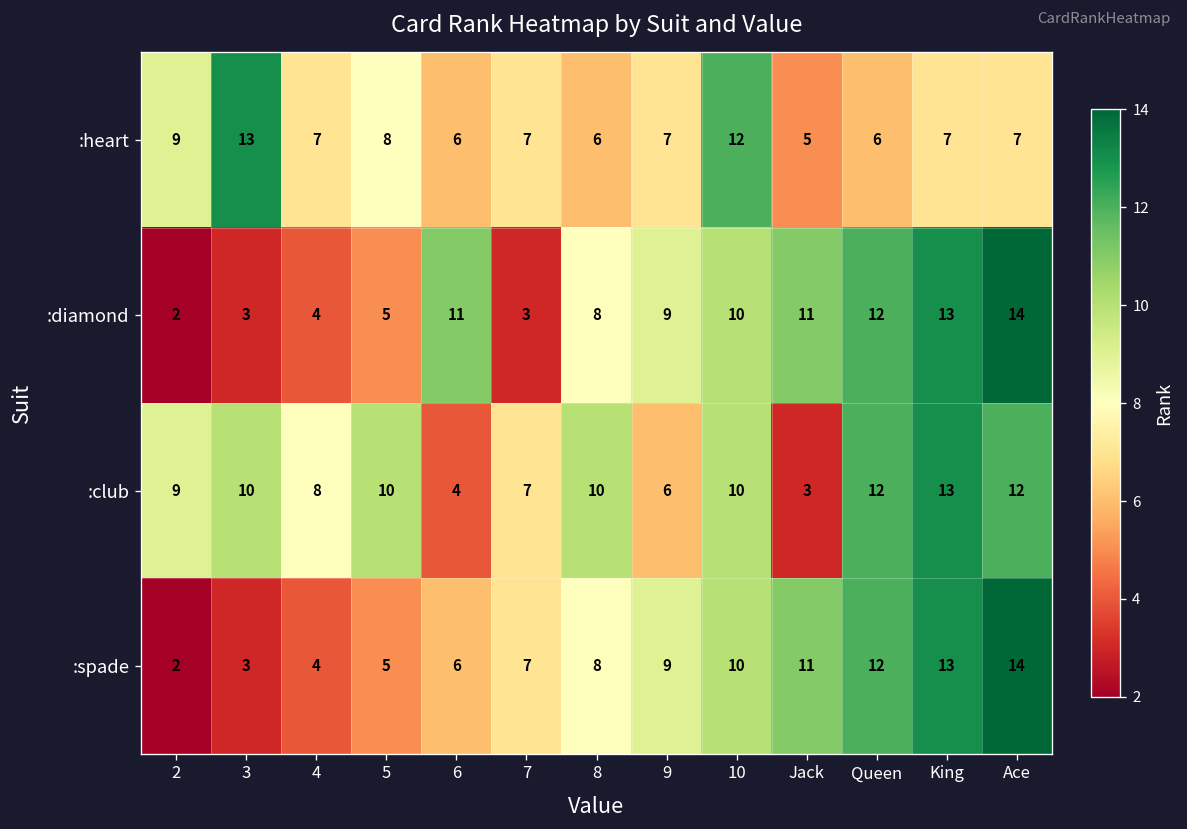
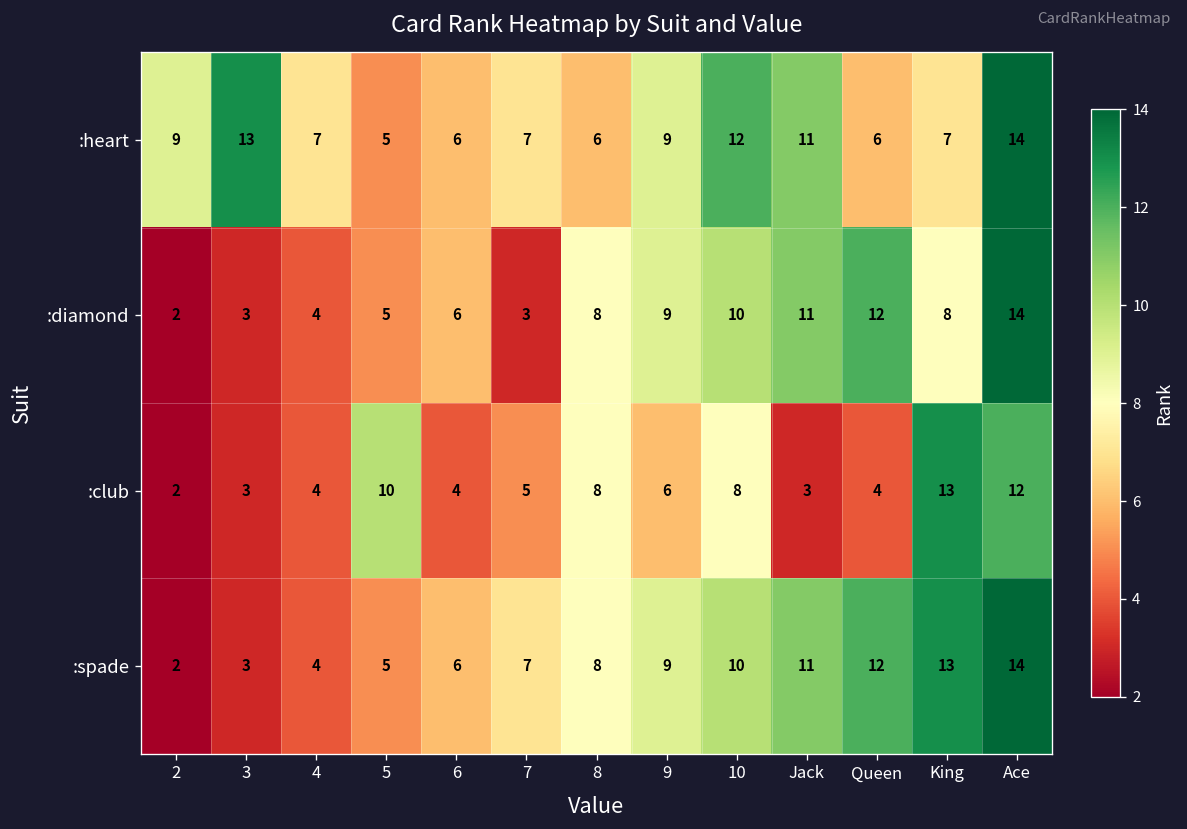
  {
    ":heart": {
      "2": 9,
      "3": 13,
      "4": 7,
-     "5": 8,
+     "5": 5,
      "6": 6,
      "7": 7,
      "8": 6,
-     "9": 7,
+     "9": 9,
      "10": 12,
-     "Jack": 5,
+     "Jack": 11,
      "Queen": 6,
      "King": 7,
-     "Ace": 7
+     "Ace": 14
    },
    ":diamond": {
      "2": 2,
      "3": 3,
      "4": 4,
      "5": 5,
-     "6": 11,
+     "6": 6,
      "7": 3,
      "8": 8,
      "9": 9,
      "10": 10,
      "Jack": 11,
      "Queen": 12,
-     "King": 13,
+     "King": 8,
      "Ace": 14
    },
    ":club": {
-     "2": 9,
-     "3": 10,
-     "4": 8,
+     "2": 2,
+     "3": 3,
+     "4": 4,
      "5": 10,
      "6": 4,
-     "7": 7,
-     "8": 10,
+     "7": 5,
+     "8": 8,
      "9": 6,
-     "10": 10,
+     "10": 8,
      "Jack": 3,
-     "Queen": 12,
+     "Queen": 4,
      "King": 13,
      "Ace": 12
    },
    ":spade": {
      "2": 2,
      "3": 3,
      "4": 4,
      "5": 5,
      "6": 6,
      "7": 7,
      "8": 8,
      "9": 9,
      "10": 10,
      "Jack": 11,
      "Queen": 12,
      "King": 13,
      "Ace": 14
    }
  }
